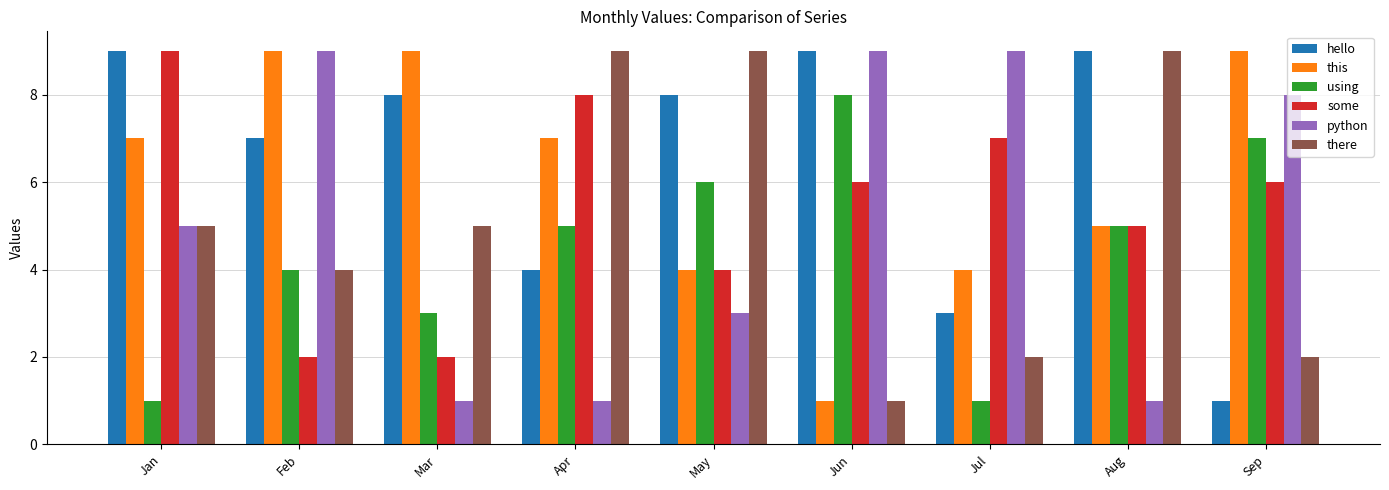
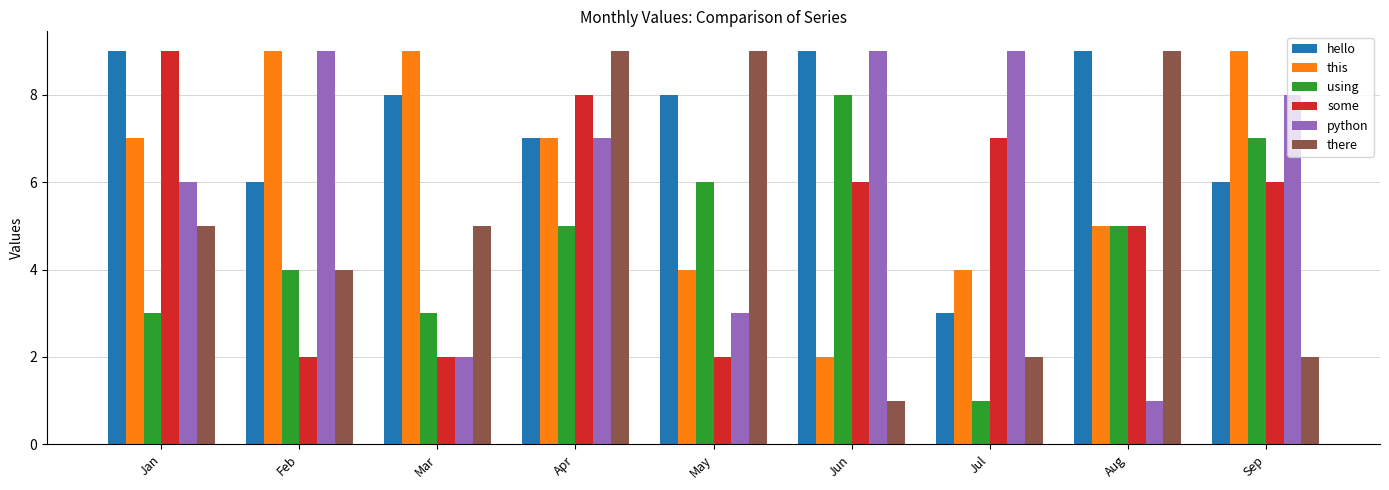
  {
    "hello": {
      "Jan": 9,
-     "Feb": 7,
+     "Feb": 6,
      "Mar": 8,
-     "Apr": 4,
+     "Apr": 7,
      "May": 8,
      "Jun": 9,
      "Jul": 3,
      "Aug": 9,
-     "Sep": 1
+     "Sep": 6
    },
    "this": {
      "Jan": 7,
      "Feb": 9,
      "Mar": 9,
      "Apr": 7,
      "May": 4,
-     "Jun": 1,
+     "Jun": 2,
      "Jul": 4,
      "Aug": 5,
      "Sep": 9
    },
    "using": {
-     "Jan": 1,
+     "Jan": 3,
      "Feb": 4,
      "Mar": 3,
      "Apr": 5,
      "May": 6,
      "Jun": 8,
      "Jul": 1,
      "Aug": 5,
      "Sep": 7
    },
    "some": {
      "Jan": 9,
      "Feb": 2,
      "Mar": 2,
      "Apr": 8,
-     "May": 4,
+     "May": 2,
      "Jun": 6,
      "Jul": 7,
      "Aug": 5,
      "Sep": 6
    },
    "python": {
-     "Jan": 5,
+     "Jan": 6,
      "Feb": 9,
-     "Mar": 1,
-     "Apr": 1,
+     "Mar": 2,
+     "Apr": 7,
      "May": 3,
      "Jun": 9,
      "Jul": 9,
      "Aug": 1
    },
    "there": {
      "Jan": 5,
      "Feb": 4,
      "Mar": 5,
      "Apr": 9,
      "May": 9,
      "Jun": 1,
      "Jul": 2,
      "Aug": 9,
      "Sep": 2
    }
  }
